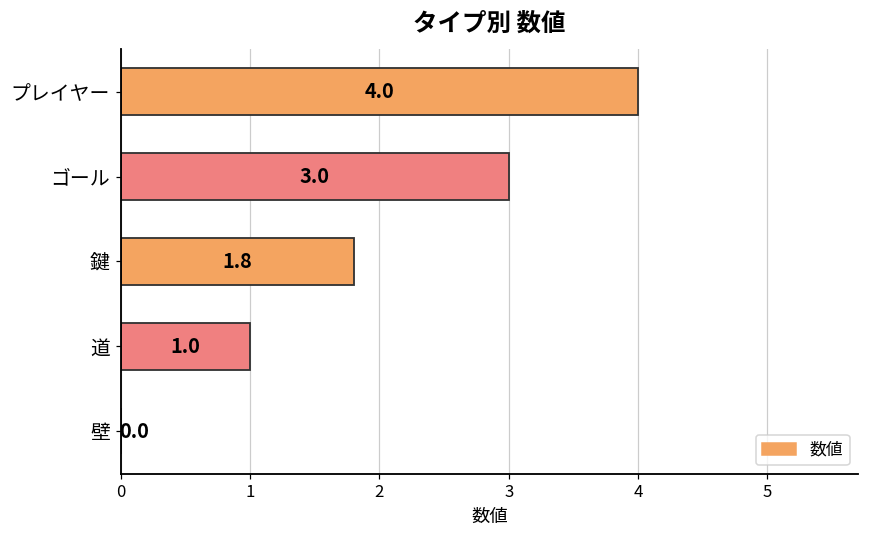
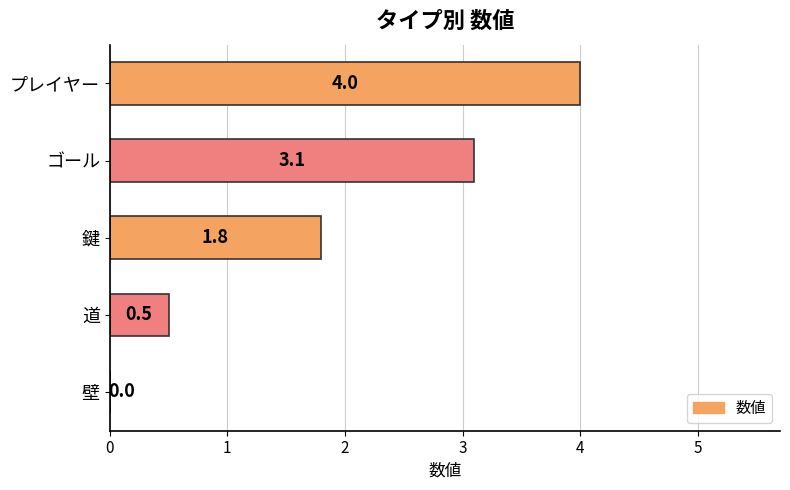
  {
    "プレイヤー": 4.0,
-   "ゴール": 3.0,
+   "ゴール": 3.1,
    "鍵": 1.8,
-   "道": 1.0,
+   "道": 0.5,
    "壁": 0.0
  }
